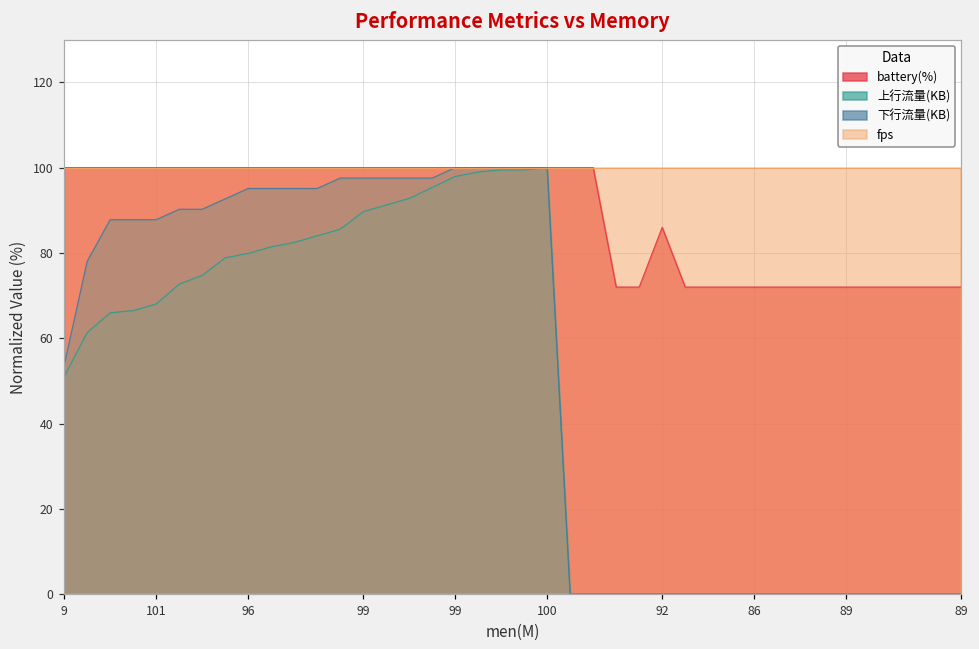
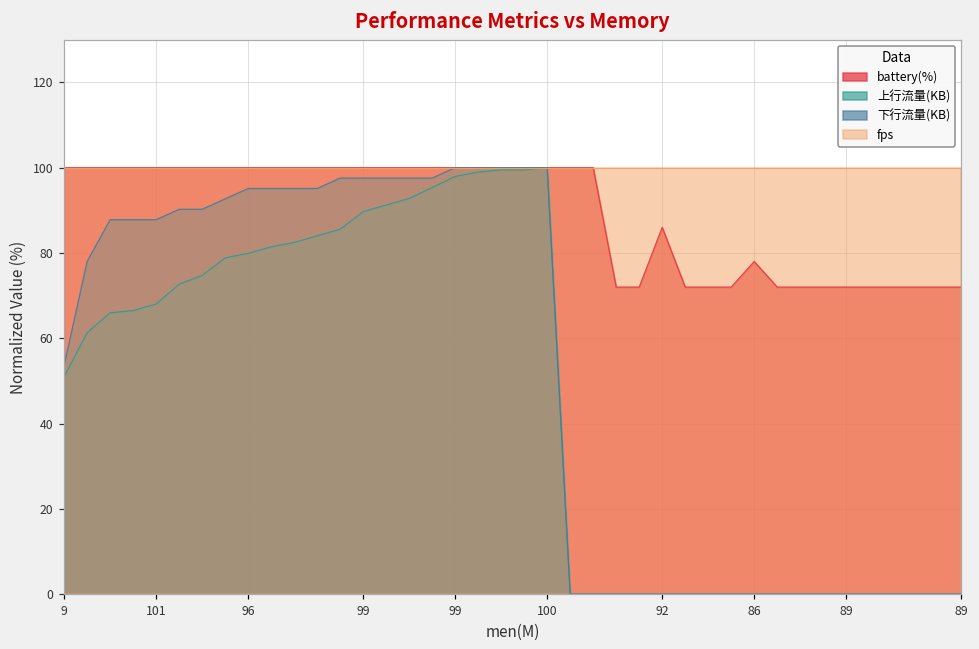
  {
    "battery(%)": {
      "92": 86,
-     "86": 72
+     "86": 78
    },
    "fps": {
      "92": 100,
      "86": 100
    }
  }
